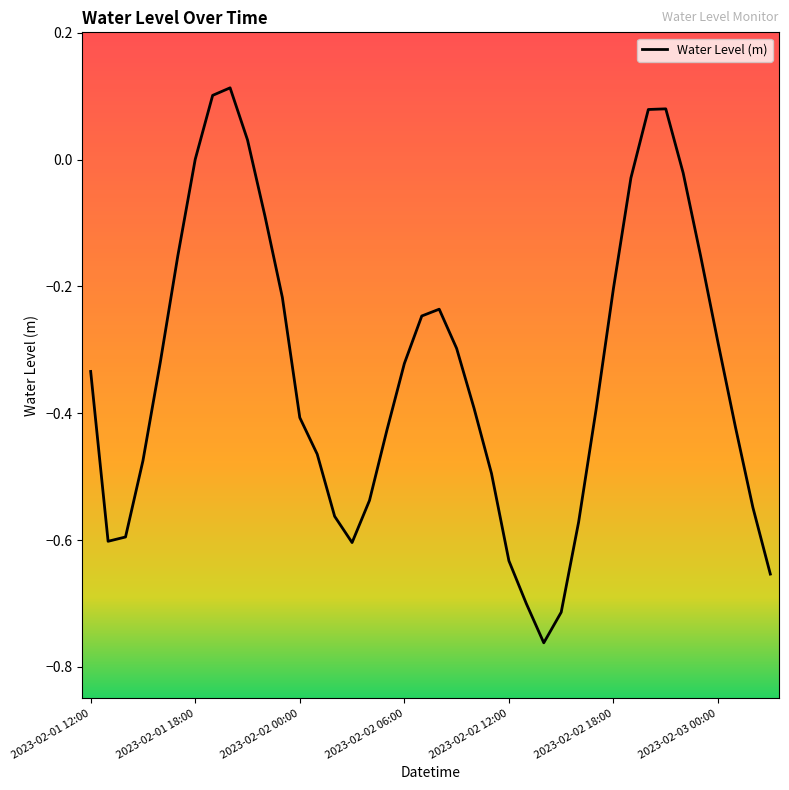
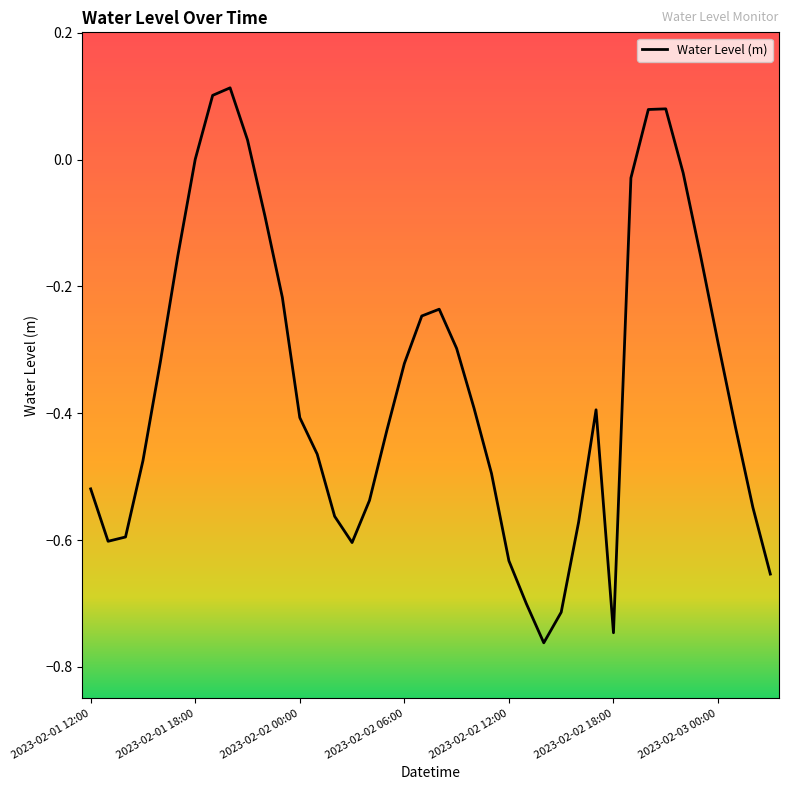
  {
-   "2023-02-01 12:00": -0.33,
+   "2023-02-01 12:00": -0.52,
    "2023-02-01 18:00": 0.00,
    "2023-02-02 00:00": -0.41,
    "2023-02-02 06:00": -0.32,
    "2023-02-02 12:00": -0.63,
-   "2023-02-02 18:00": -0.20,
+   "2023-02-02 18:00": -0.75,
    "2023-02-03 00:00": -0.29
  }
